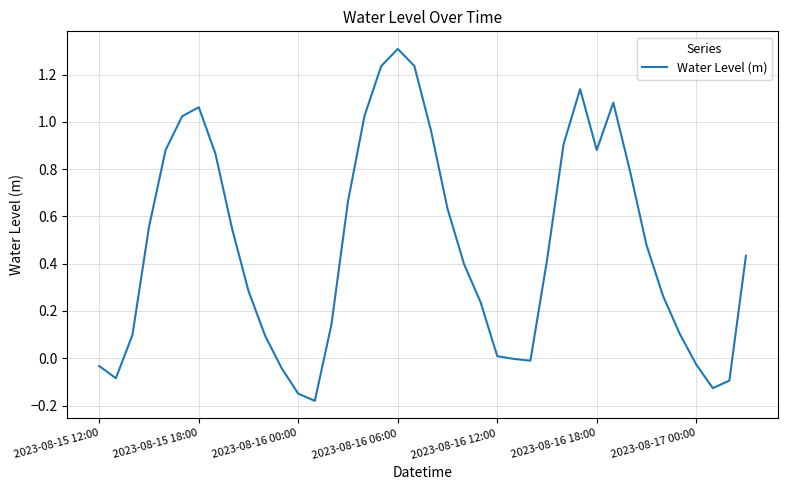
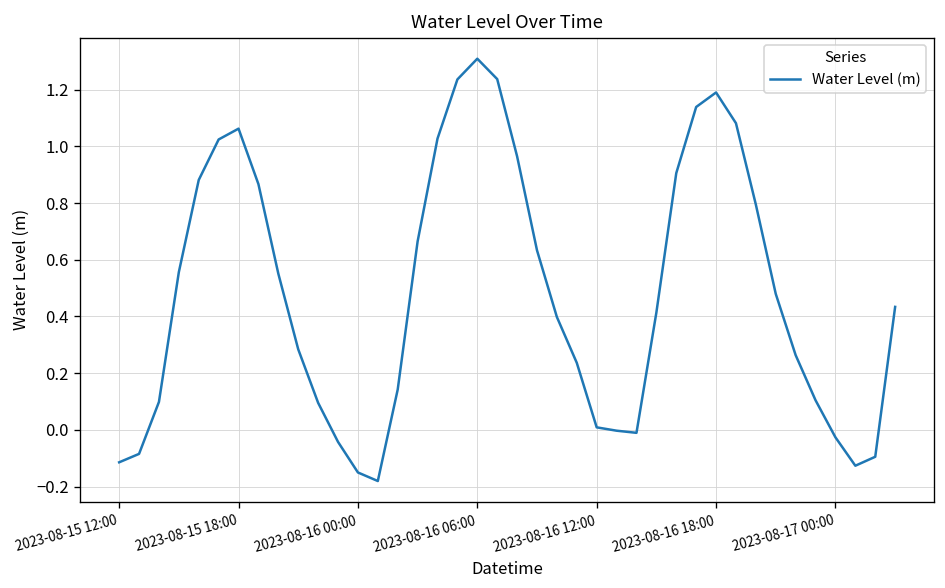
  {
-   "2023-08-15 12:00": -0.03,
+   "2023-08-15 12:00": -0.11,
    "2023-08-15 18:00": 1.06,
    "2023-08-16 00:00": -0.15,
    "2023-08-16 06:00": 1.31,
    "2023-08-16 12:00": 0.01,
-   "2023-08-16 18:00": 0.88,
+   "2023-08-16 18:00": 1.19,
    "2023-08-17 00:00": -0.03
  }
